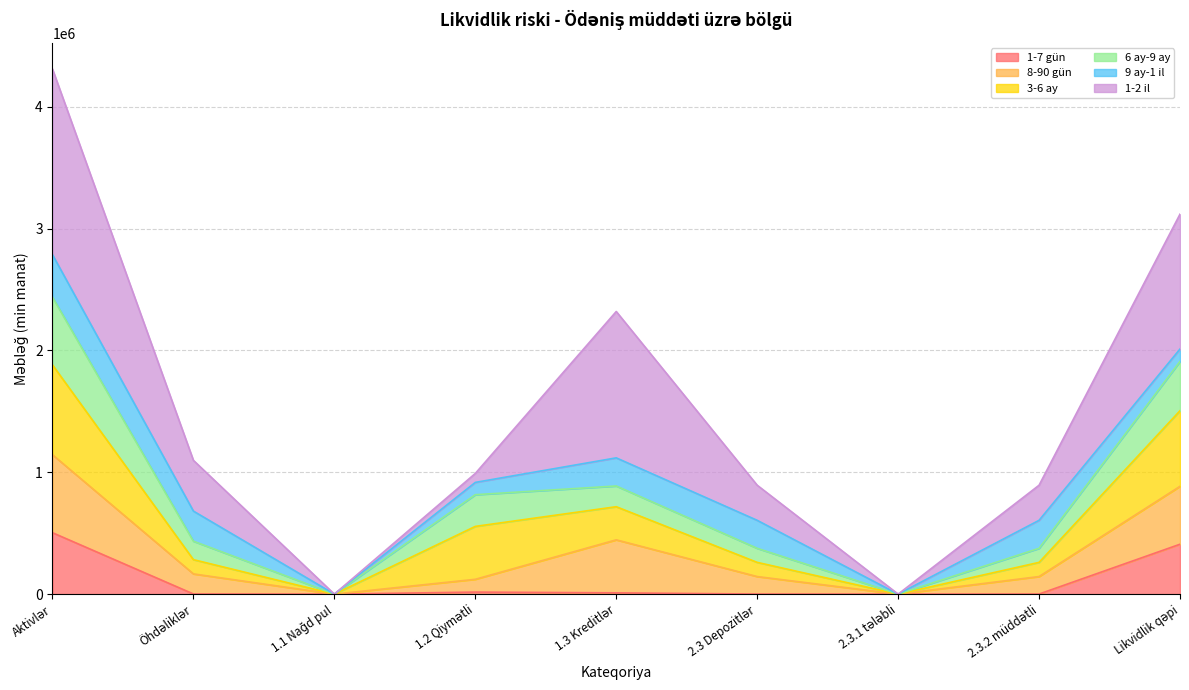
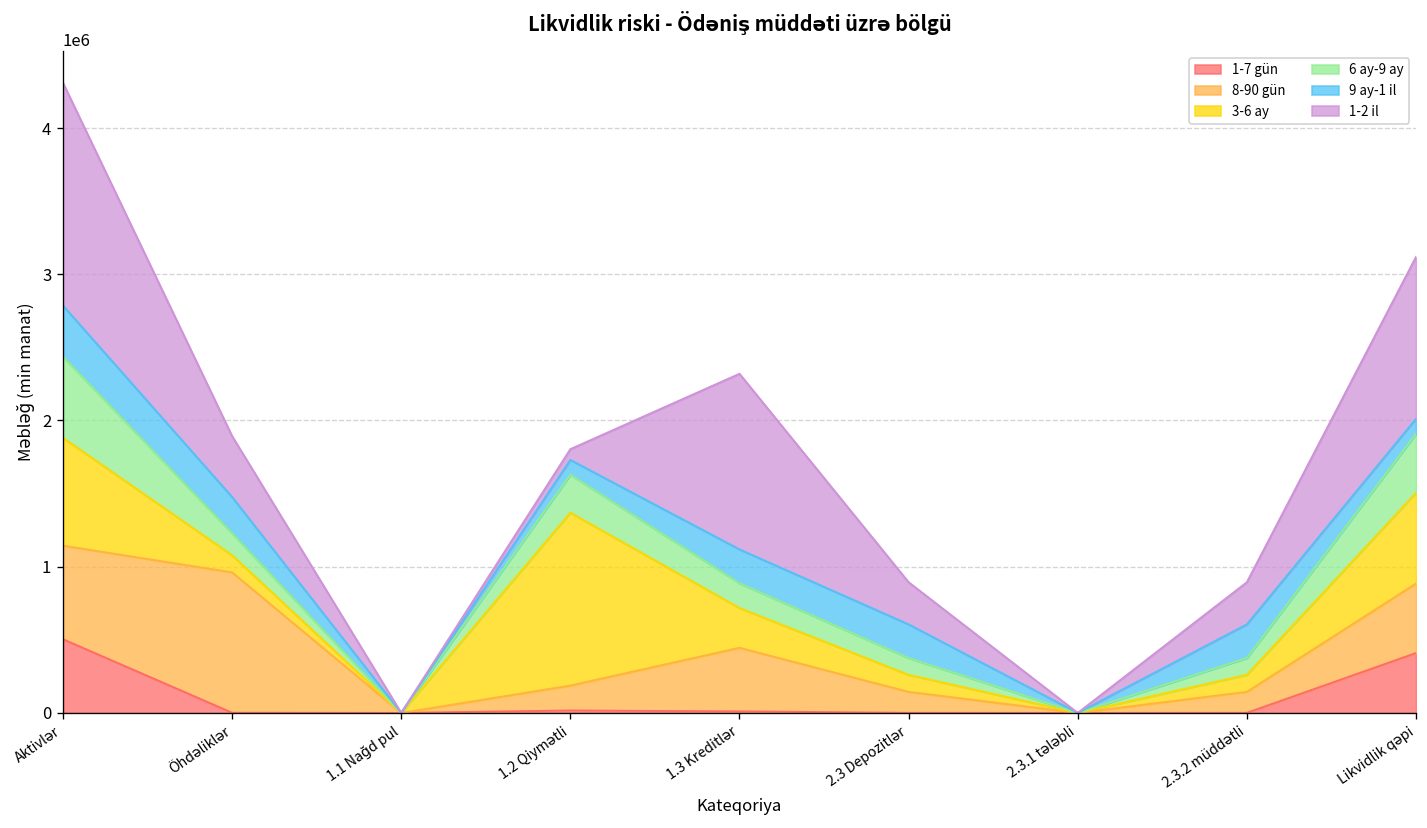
  {
    "1-7 gün": {
      "Aktivlər": 500000,
      "Öhdəliklər": 0,
      "1.2 Qiymətli": 20000,
      "1.3 Kreditlər": 10000,
      "2.3 Depozitlər": 0,
      "2.3.2 müddətli": 0,
      "Likvidlik qəpi": 410000
    },
    "8-90 gün": {
      "Aktivlər": 640000,
-     "Öhdəliklər": 160000,
-     "1.2 Qiymətli": 110000,
+     "Öhdəliklər": 960000,
+     "1.2 Qiymətli": 170000,
      "1.3 Kreditlər": 440000,
      "2.3 Depozitlər": 140000,
      "2.3.2 müddətli": 140000,
      "Likvidlik qəpi": 480000
    },
    "3-6 ay": {
      "Aktivlər": 740000,
      "Öhdəliklər": 120000,
-     "1.2 Qiymətli": 430000,
+     "1.2 Qiymətli": 1180000,
      "1.3 Kreditlər": 270000,
      "2.3 Depozitlər": 120000,
      "2.3.2 müddətli": 120000,
      "Likvidlik qəpi": 620000
    },
    "6 ay-9 ay": {
      "Aktivlər": 560000,
      "Öhdəliklər": 150000,
      "1.2 Qiymətli": 260000,
      "1.3 Kreditlər": 170000,
      "2.3 Depozitlər": 120000,
      "2.3.2 müddətli": 120000,
      "Likvidlik qəpi": 400000
    },
    "9 ay-1 il": {
      "Aktivlər": 350000,
      "Öhdəliklər": 250000,
      "1.2 Qiymətli": 100000,
      "1.3 Kreditlər": 230000,
      "2.3 Depozitlər": 230000,
      "2.3.2 müddətli": 230000,
      "Likvidlik qəpi": 100000
    },
    "1-2 il": {
      "Aktivlər": 1520000,
      "Öhdəliklər": 420000,
      "1.2 Qiymətli": 70000,
      "1.3 Kreditlər": 1200000,
      "2.3 Depozitlər": 290000,
      "2.3.2 müddətli": 290000,
      "Likvidlik qəpi": 1110000
    }
  }
